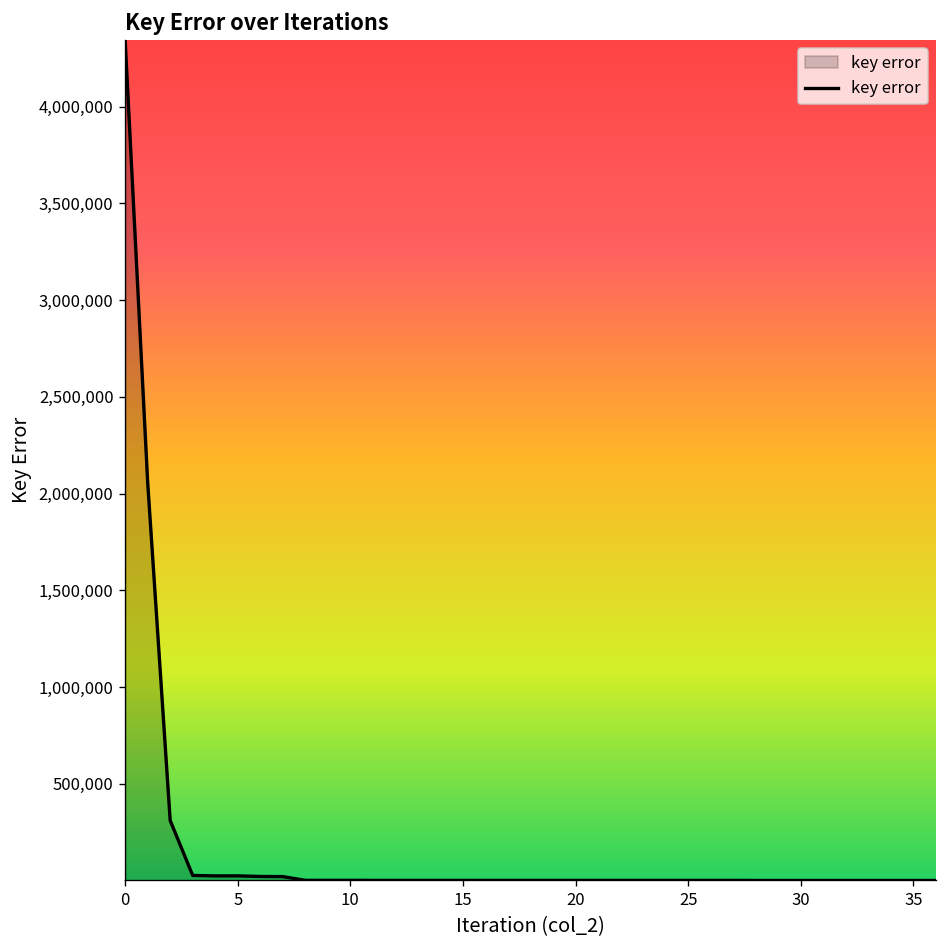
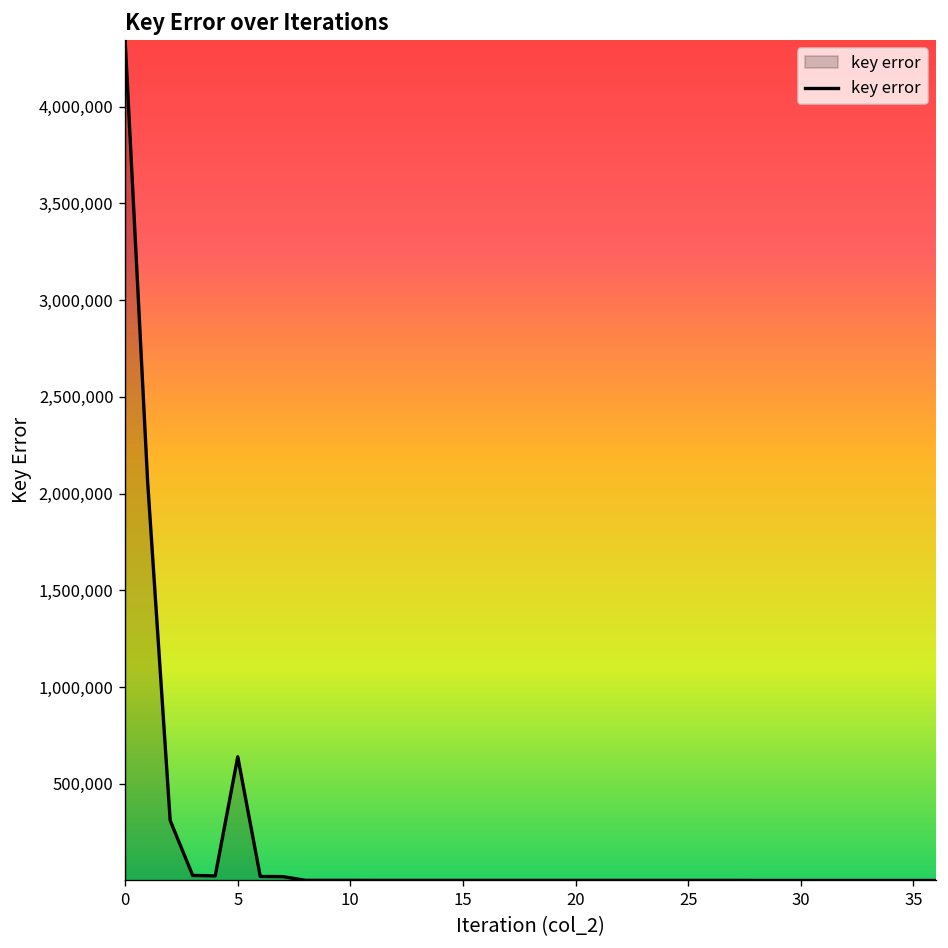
  {
    "0": "4,340,000",
-   "5": "20,000",
+   "5": "640,000",
    "10": "0",
    "15": "0",
    "20": "0",
    "25": "0",
    "30": "0",
    "35": "0"
  }
